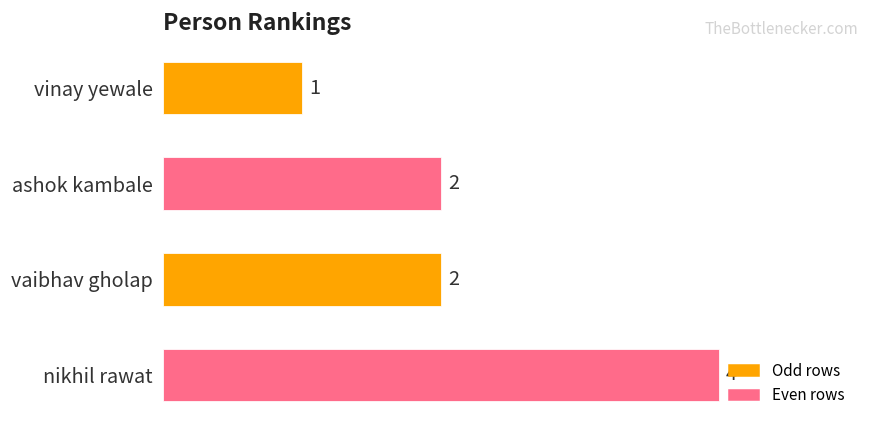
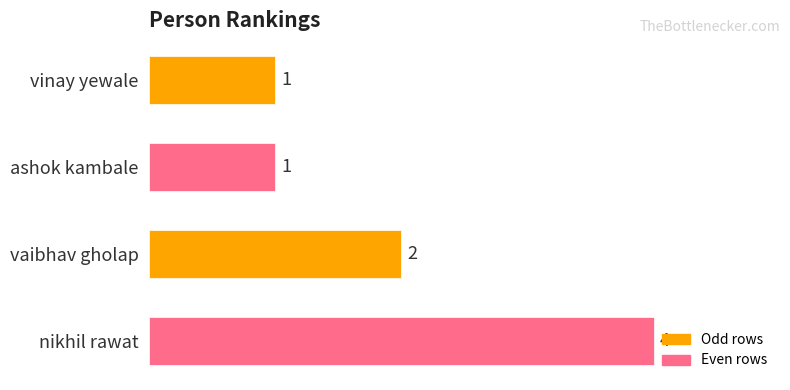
  {
    "vinay yewale": 1,
-   "ashok kambale": 2,
+   "ashok kambale": 1,
    "vaibhav gholap": 2,
    "nikhil rawat": 4
  }
